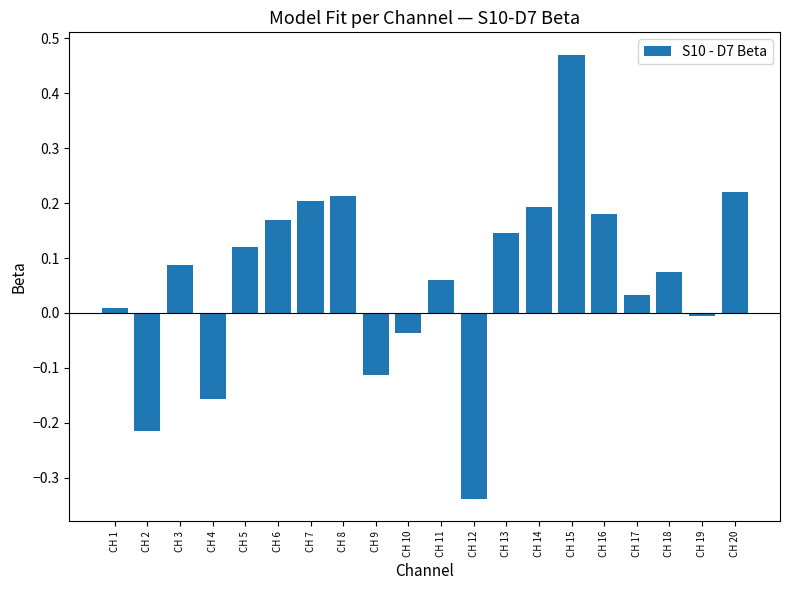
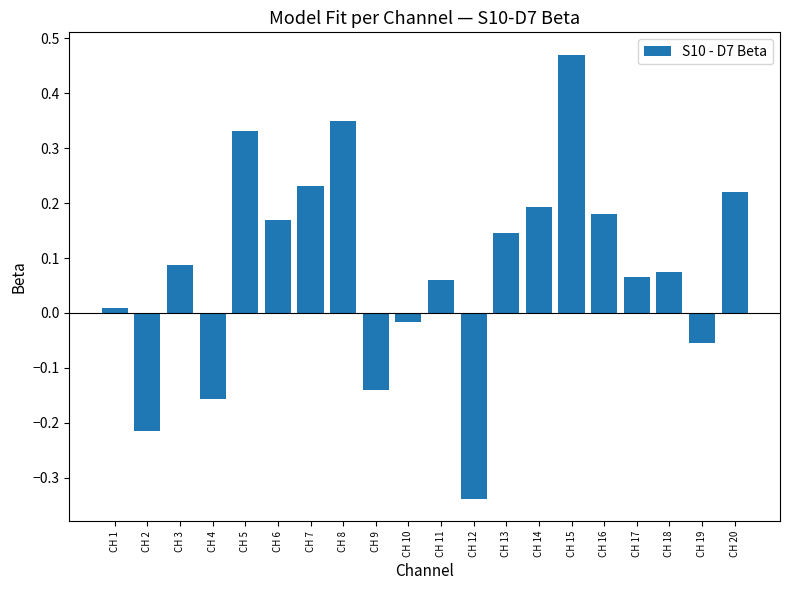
  {
    "CH 1": 0.01,
    "CH 2": -0.21,
    "CH 3": 0.09,
    "CH 4": -0.16,
-   "CH 5": 0.12,
+   "CH 5": 0.33,
    "CH 6": 0.17,
-   "CH 7": 0.20,
-   "CH 8": 0.21,
-   "CH 9": -0.11,
-   "CH 10": -0.04,
+   "CH 7": 0.23,
+   "CH 8": 0.35,
+   "CH 9": -0.14,
+   "CH 10": -0.02,
    "CH 11": 0.06,
    "CH 12": -0.34,
    "CH 13": 0.15,
    "CH 14": 0.19,
    "CH 15": 0.47,
    "CH 16": 0.18,
-   "CH 17": 0.03,
+   "CH 17": 0.06,
    "CH 18": 0.07,
-   "CH 19": -0.01,
+   "CH 19": -0.05,
    "CH 20": 0.22
  }
